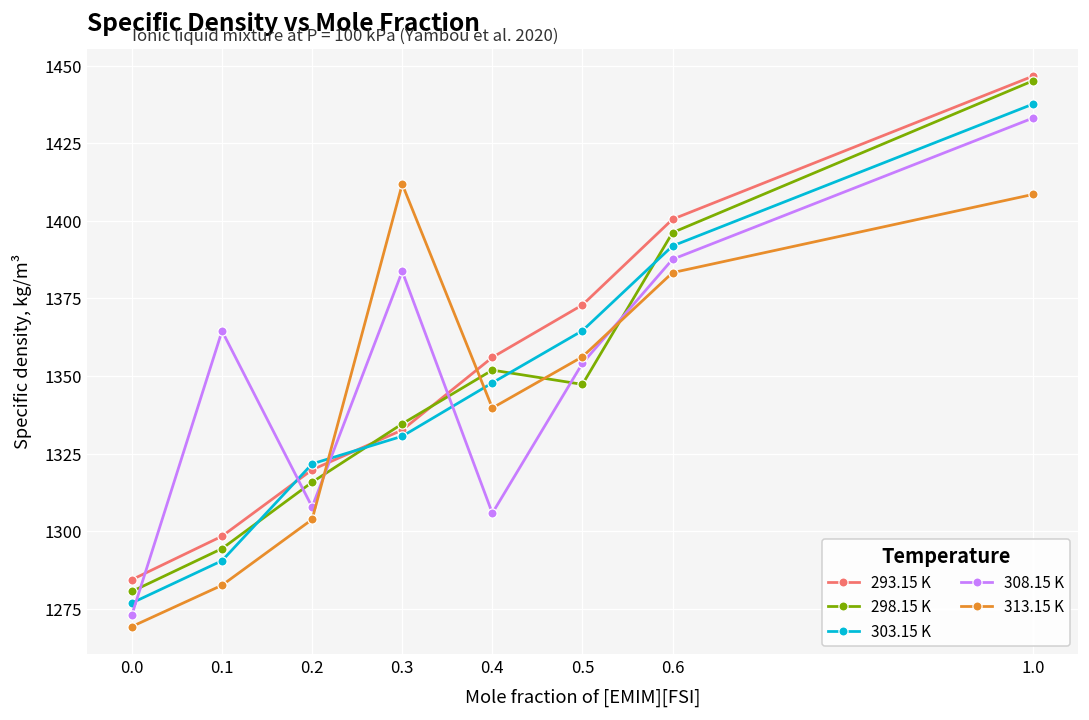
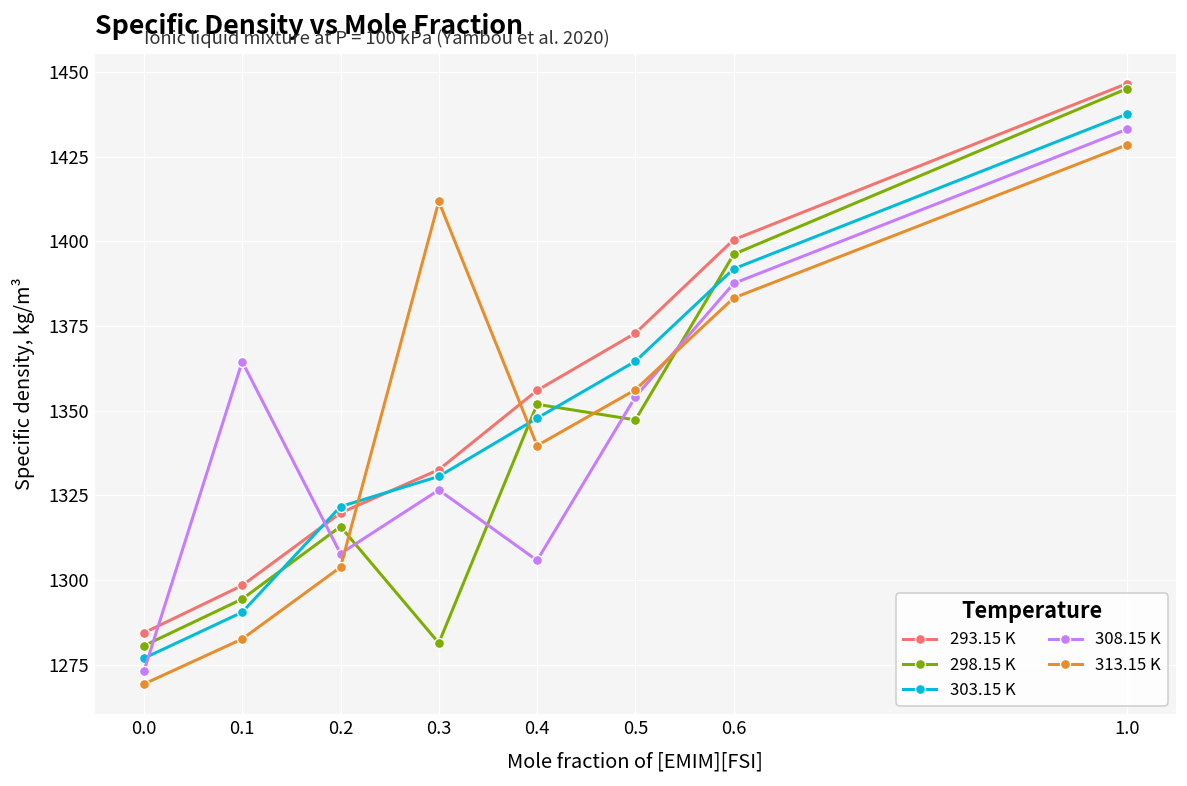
  {
    "293.15 K": {
      "0.0": 1284,
      "0.1": 1298,
      "0.2": 1320,
      "0.3": 1333,
      "0.4": 1356,
      "0.5": 1373,
      "0.6": 1401,
      "1.0": 1447
    },
    "298.15 K": {
      "0.0": 1281,
      "0.1": 1294,
      "0.2": 1316,
-     "0.3": 1335,
+     "0.3": 1281,
      "0.4": 1352,
      "0.5": 1347,
      "0.6": 1396,
      "1.0": 1445
    },
    "303.15 K": {
      "0.0": 1277,
      "0.1": 1291,
      "0.2": 1322,
      "0.3": 1331,
      "0.4": 1348,
      "0.5": 1365,
      "0.6": 1392,
      "1.0": 1438
    },
    "308.15 K": {
      "0.0": 1273,
      "0.1": 1365,
      "0.2": 1308,
-     "0.3": 1384,
+     "0.3": 1327,
      "0.4": 1306,
      "0.5": 1354,
      "0.6": 1388,
      "1.0": 1433
    },
    "313.15 K": {
      "0.0": 1269,
      "0.1": 1283,
      "0.2": 1304,
      "0.3": 1412,
      "0.4": 1340,
      "0.5": 1356,
      "0.6": 1383,
-     "1.0": 1409
+     "1.0": 1429
    }
  }
